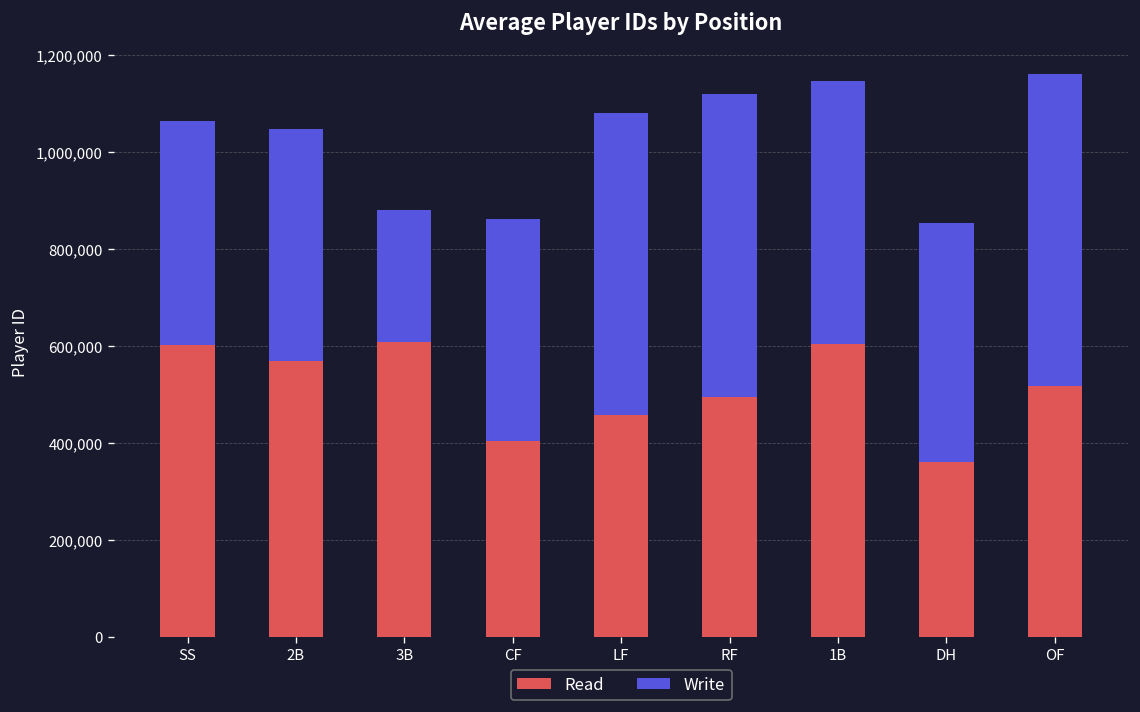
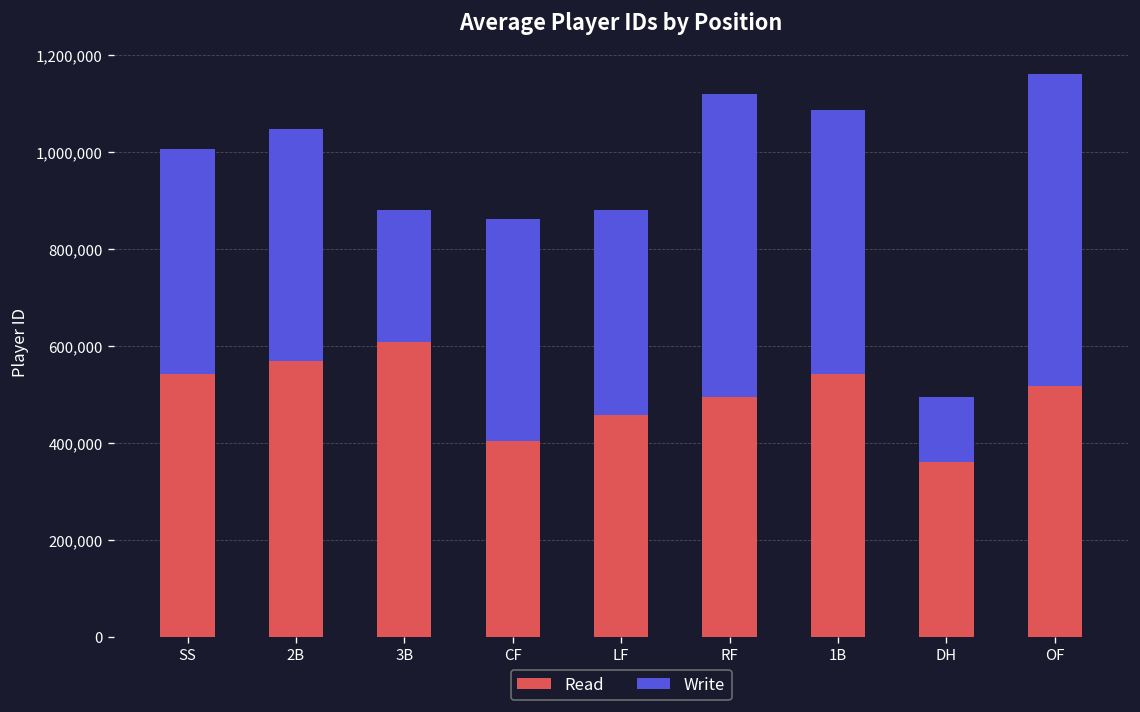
  {
    "Read": {
-     "SS": "600,000",
+     "SS": "540,000",
      "2B": "570,000",
      "3B": "610,000",
      "CF": "400,000",
      "LF": "460,000",
      "RF": "500,000",
-     "1B": "600,000",
+     "1B": "540,000",
      "DH": "360,000",
      "OF": "520,000"
    },
    "Write": {
      "SS": "460,000",
      "2B": "480,000",
      "3B": "270,000",
      "CF": "460,000",
-     "LF": "620,000",
+     "LF": "420,000",
      "RF": "620,000",
      "1B": "540,000",
-     "DH": "490,000",
+     "DH": "130,000",
      "OF": "640,000"
    }
  }
